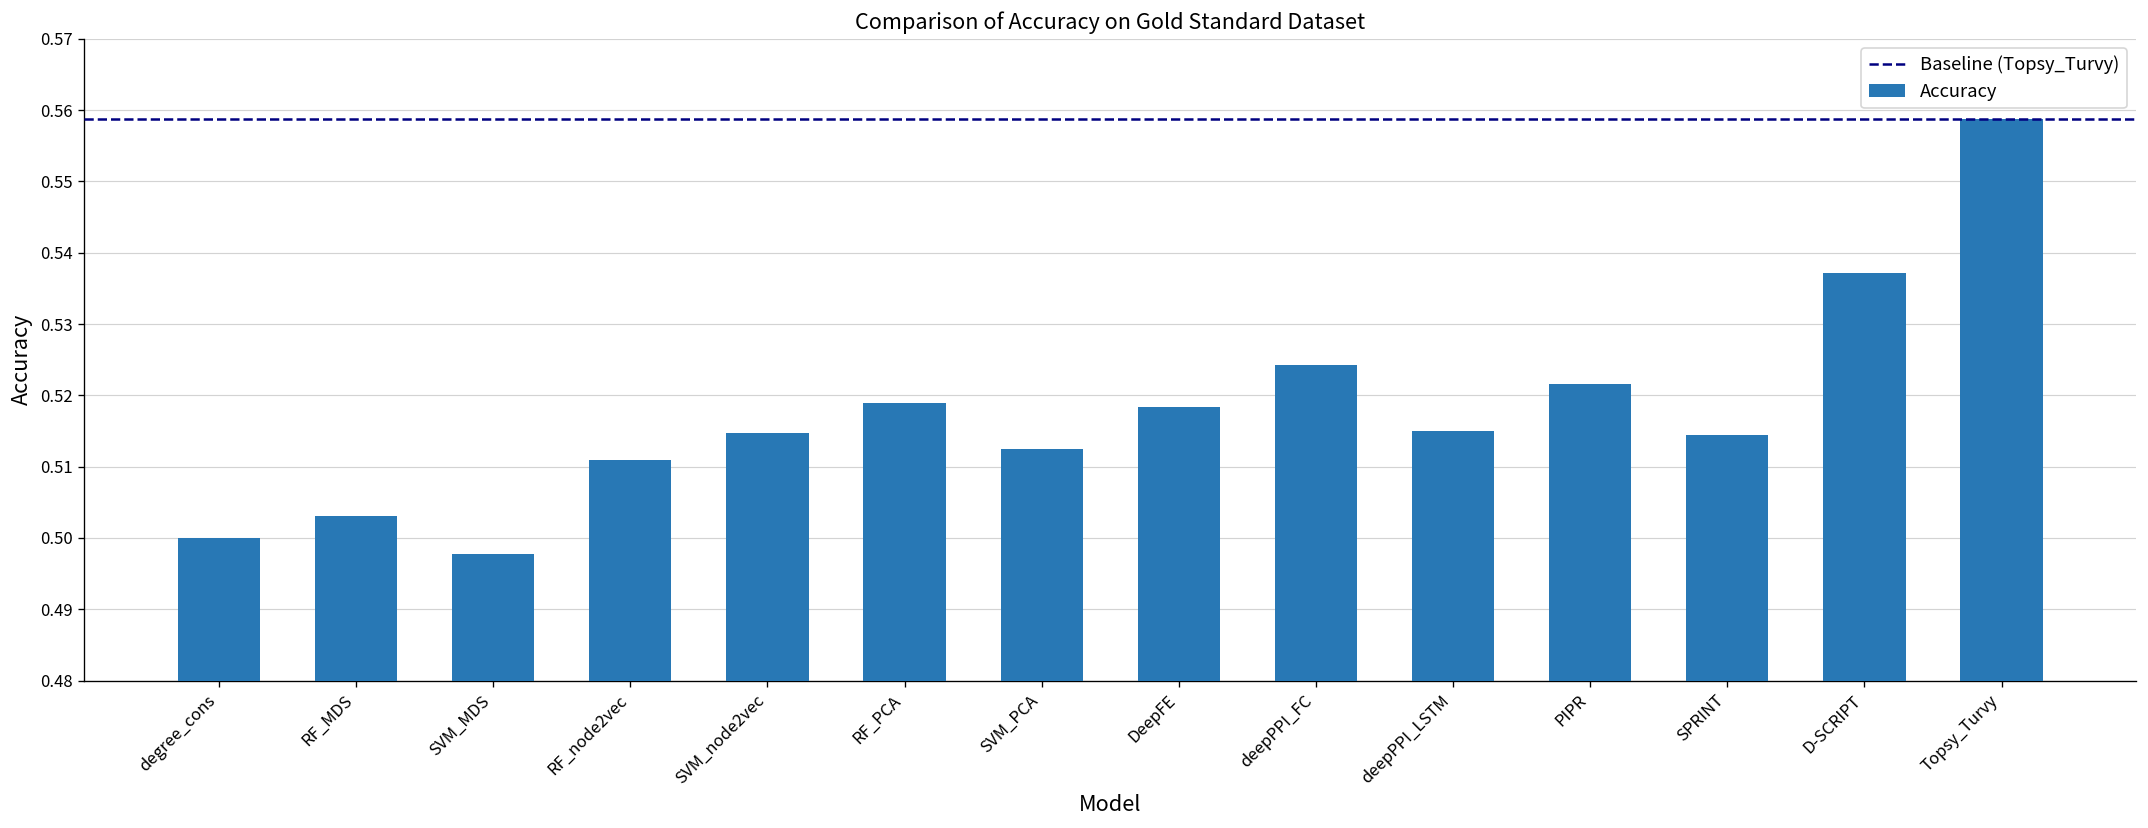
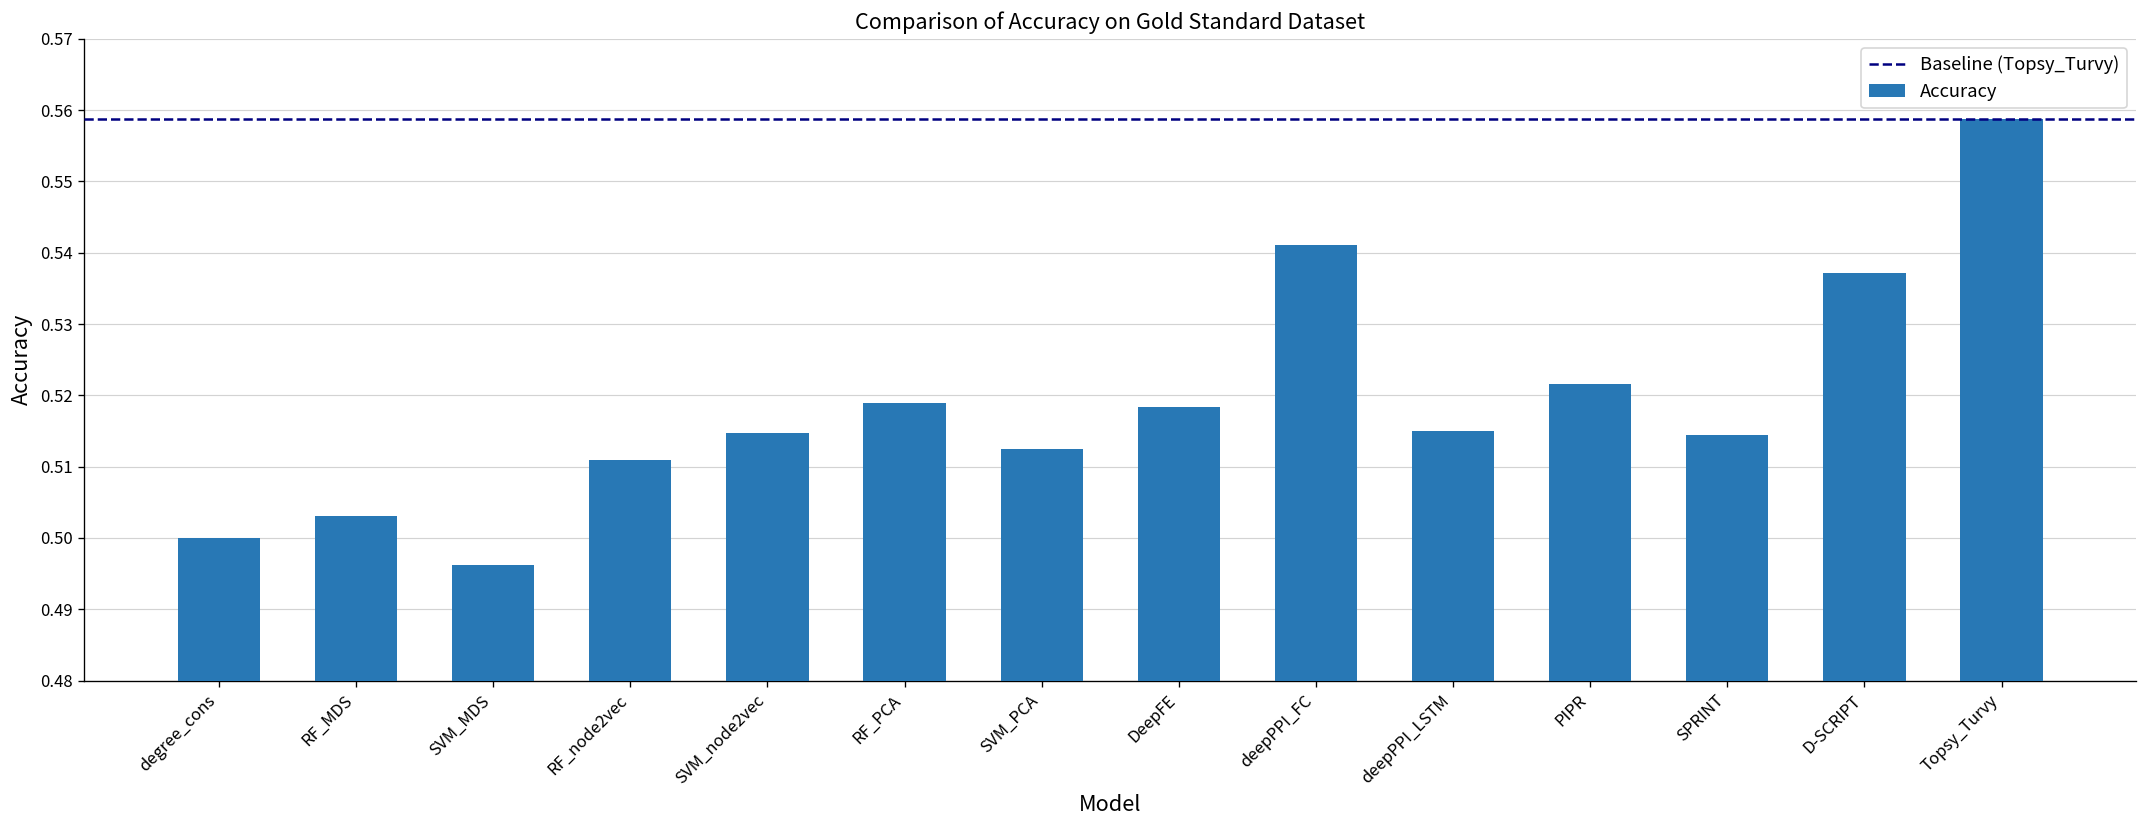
  {
    "degree_cons": 0.500,
    "RF_MDS": 0.503,
-   "SVM_MDS": 0.498,
+   "SVM_MDS": 0.496,
    "RF_node2vec": 0.511,
    "SVM_node2vec": 0.515,
    "RF_PCA": 0.519,
    "SVM_PCA": 0.513,
    "DeepFE": 0.518,
-   "deepPPI_FC": 0.524,
+   "deepPPI_FC": 0.541,
    "deepPPI_LSTM": 0.515,
    "PIPR": 0.522,
    "SPRINT": 0.515,
    "D-SCRIPT": 0.537,
    "Topsy_Turvy": 0.559
  }
